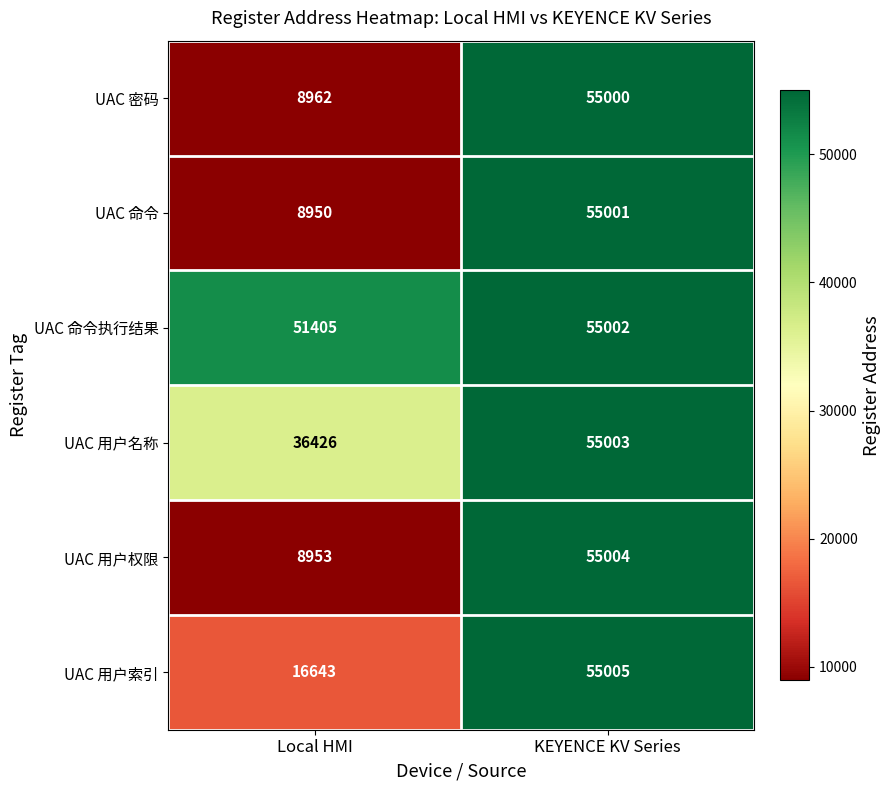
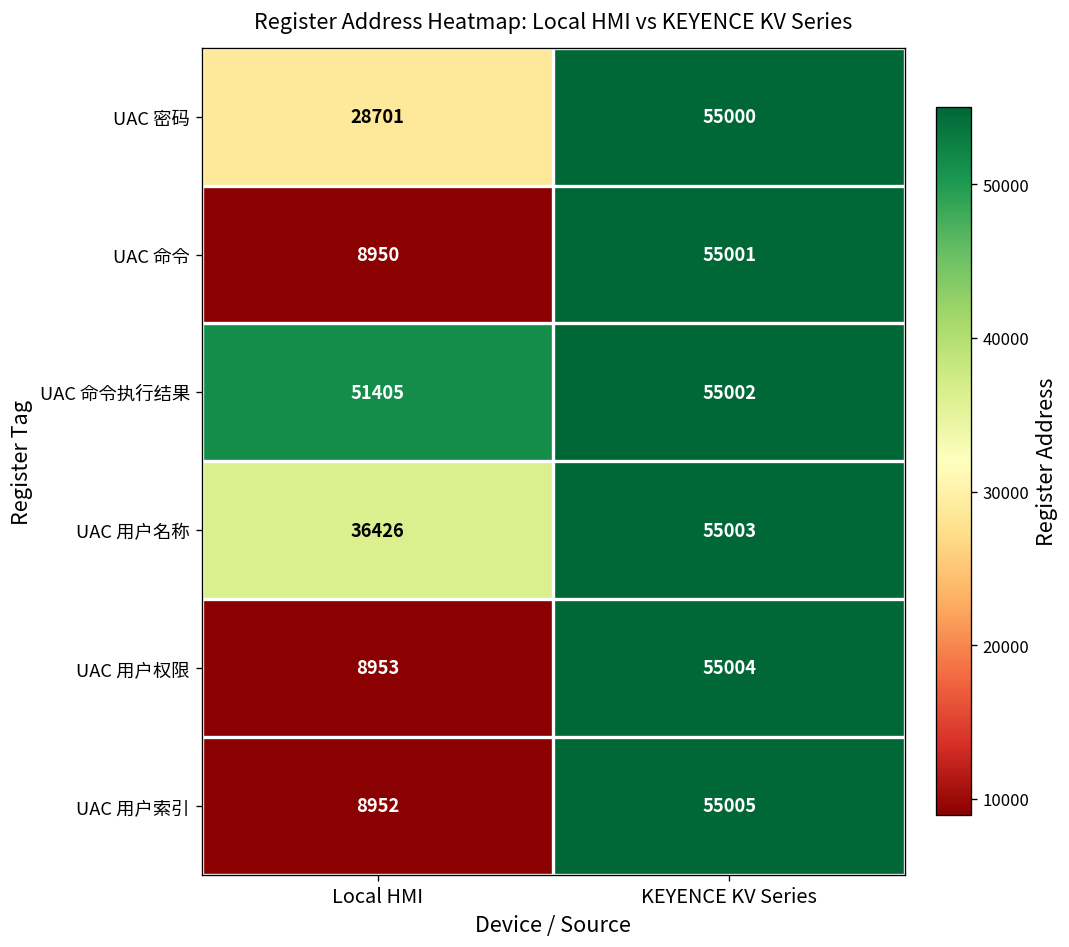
  {
    "UAC 密码": {
-     "Local HMI": 8962,
+     "Local HMI": 28701,
      "KEYENCE KV Series": 55000
    },
    "UAC 命令": {
      "Local HMI": 8950,
      "KEYENCE KV Series": 55001
    },
    "UAC 命令执行结果": {
      "Local HMI": 51405,
      "KEYENCE KV Series": 55002
    },
    "UAC 用户名称": {
      "Local HMI": 36426,
      "KEYENCE KV Series": 55003
    },
    "UAC 用户权限": {
      "Local HMI": 8953,
      "KEYENCE KV Series": 55004
    },
    "UAC 用户索引": {
-     "Local HMI": 16643,
+     "Local HMI": 8952,
      "KEYENCE KV Series": 55005
    }
  }
